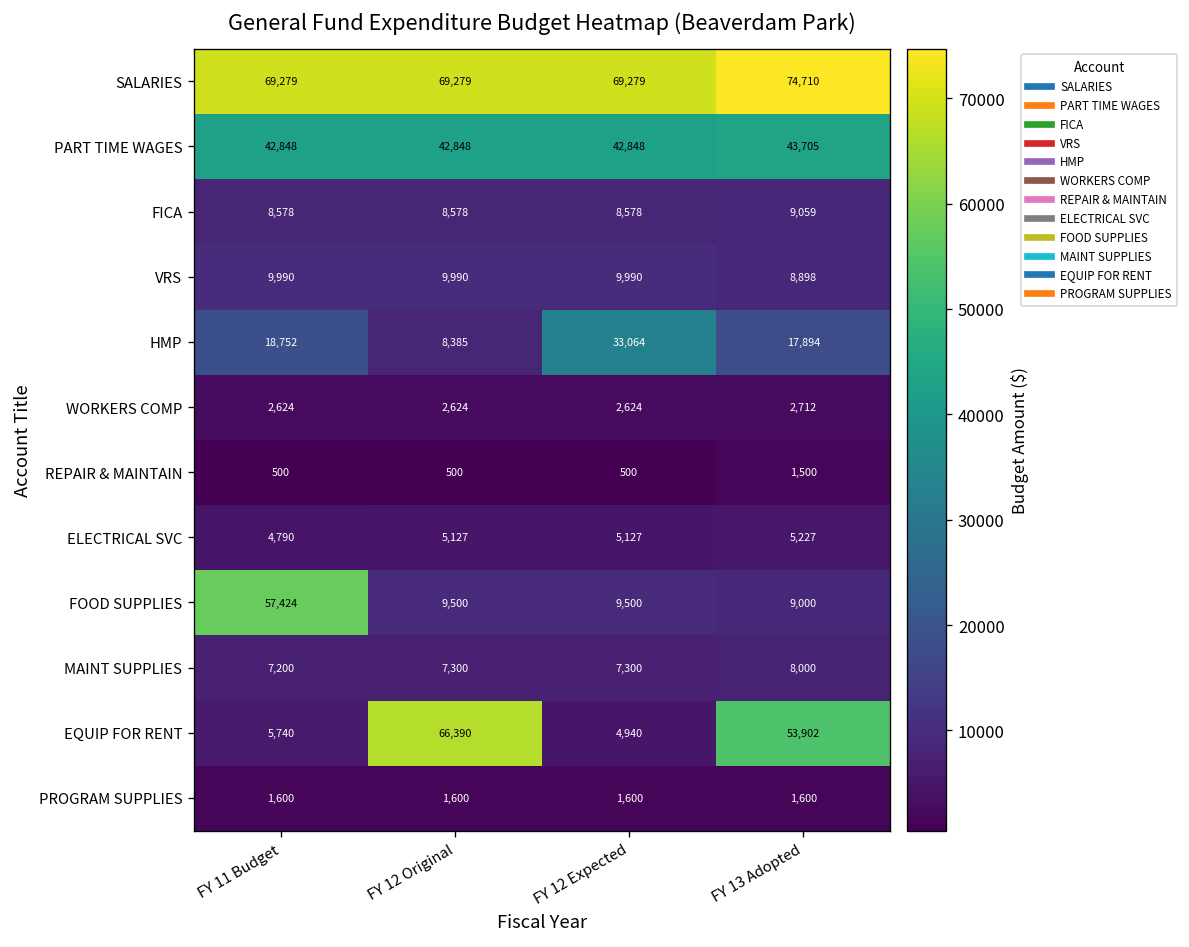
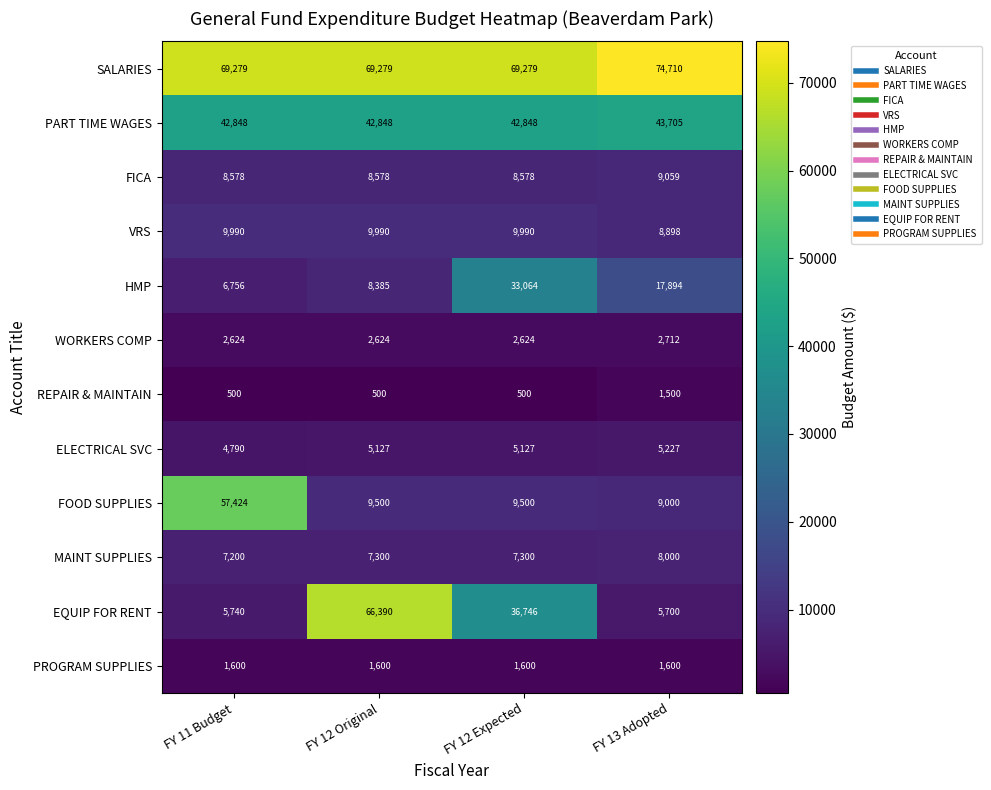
  {
    "SALARIES": {
      "FY 11 Budget": "69,279",
      "FY 12 Original": "69,279",
      "FY 12 Expected": "69,279",
      "FY 13 Adopted": "74,710"
    },
    "PART TIME WAGES": {
      "FY 11 Budget": "42,848",
      "FY 12 Original": "42,848",
      "FY 12 Expected": "42,848",
      "FY 13 Adopted": "43,705"
    },
    "FICA": {
      "FY 11 Budget": "8,578",
      "FY 12 Original": "8,578",
      "FY 12 Expected": "8,578",
      "FY 13 Adopted": "9,059"
    },
    "VRS": {
      "FY 11 Budget": "9,990",
      "FY 12 Original": "9,990",
      "FY 12 Expected": "9,990",
      "FY 13 Adopted": "8,898"
    },
    "HMP": {
-     "FY 11 Budget": "18,752",
+     "FY 11 Budget": "6,756",
      "FY 12 Original": "8,385",
      "FY 12 Expected": "33,064",
      "FY 13 Adopted": "17,894"
    },
    "WORKERS COMP": {
      "FY 11 Budget": "2,624",
      "FY 12 Original": "2,624",
      "FY 12 Expected": "2,624",
      "FY 13 Adopted": "2,712"
    },
    "REPAIR & MAINTAIN": {
      "FY 11 Budget": "500",
      "FY 12 Original": "500",
      "FY 12 Expected": "500",
      "FY 13 Adopted": "1,500"
    },
    "ELECTRICAL SVC": {
      "FY 11 Budget": "4,790",
      "FY 12 Original": "5,127",
      "FY 12 Expected": "5,127",
      "FY 13 Adopted": "5,227"
    },
    "FOOD SUPPLIES": {
      "FY 11 Budget": "57,424",
      "FY 12 Original": "9,500",
      "FY 12 Expected": "9,500",
      "FY 13 Adopted": "9,000"
    },
    "MAINT SUPPLIES": {
      "FY 11 Budget": "7,200",
      "FY 12 Original": "7,300",
      "FY 12 Expected": "7,300",
      "FY 13 Adopted": "8,000"
    },
    "EQUIP FOR RENT": {
      "FY 11 Budget": "5,740",
      "FY 12 Original": "66,390",
-     "FY 12 Expected": "4,940",
-     "FY 13 Adopted": "53,902"
+     "FY 12 Expected": "36,746",
+     "FY 13 Adopted": "5,700"
    },
    "PROGRAM SUPPLIES": {
      "FY 11 Budget": "1,600",
      "FY 12 Original": "1,600",
      "FY 12 Expected": "1,600",
      "FY 13 Adopted": "1,600"
    }
  }
